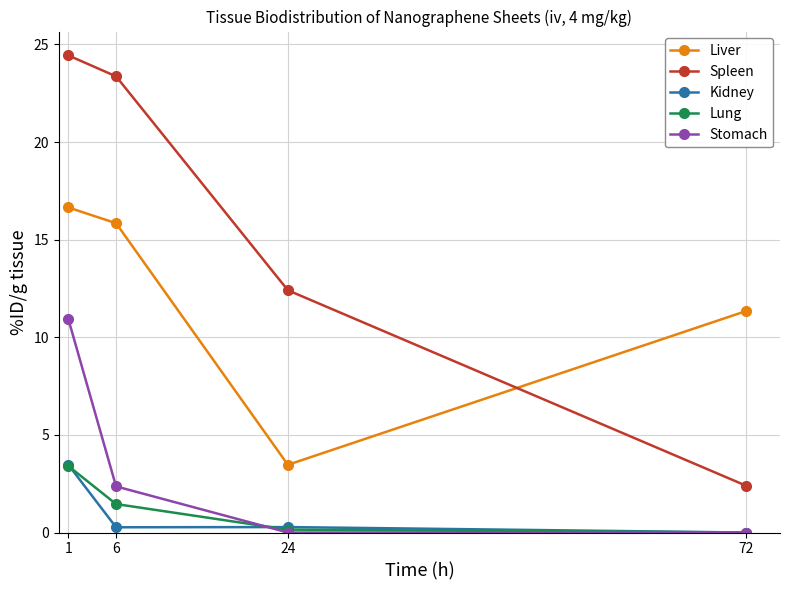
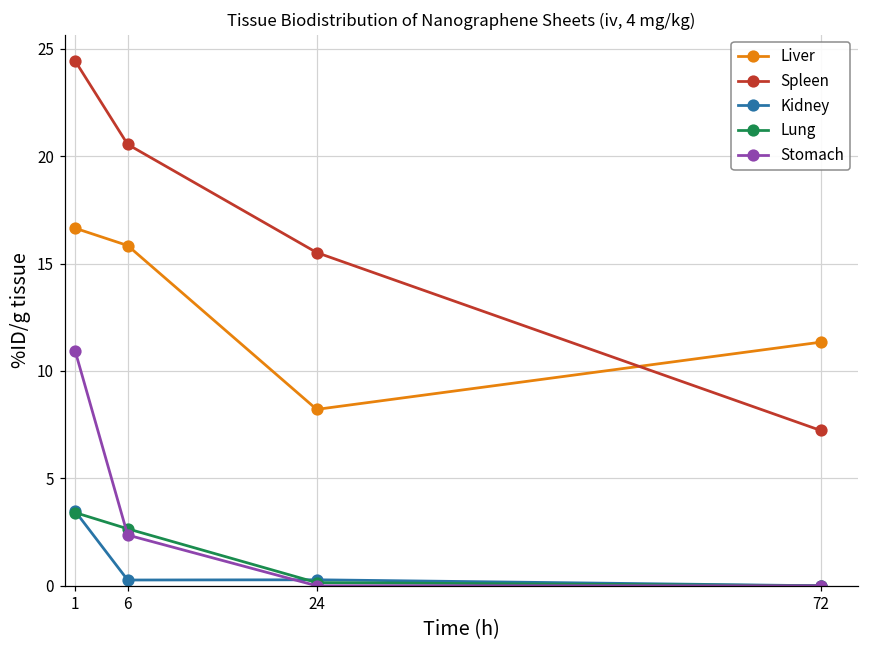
  {
    "Liver": {
      "1": 16.6,
      "6": 15.8,
-     "24": 3.5,
+     "24": 8.2,
      "72": 11.3
    },
    "Spleen": {
      "1": 24.4,
-     "6": 23.4,
-     "24": 12.4,
-     "72": 2.4
+     "6": 20.6,
+     "24": 15.5,
+     "72": 7.2
    },
    "Kidney": {
      "6": 0.3
    },
    "Lung": {
-     "6": 1.5
+     "6": 2.7
    },
    "Stomach": {
      "1": 10.9,
      "6": 2.4,
      "24": 0.0
    }
  }
